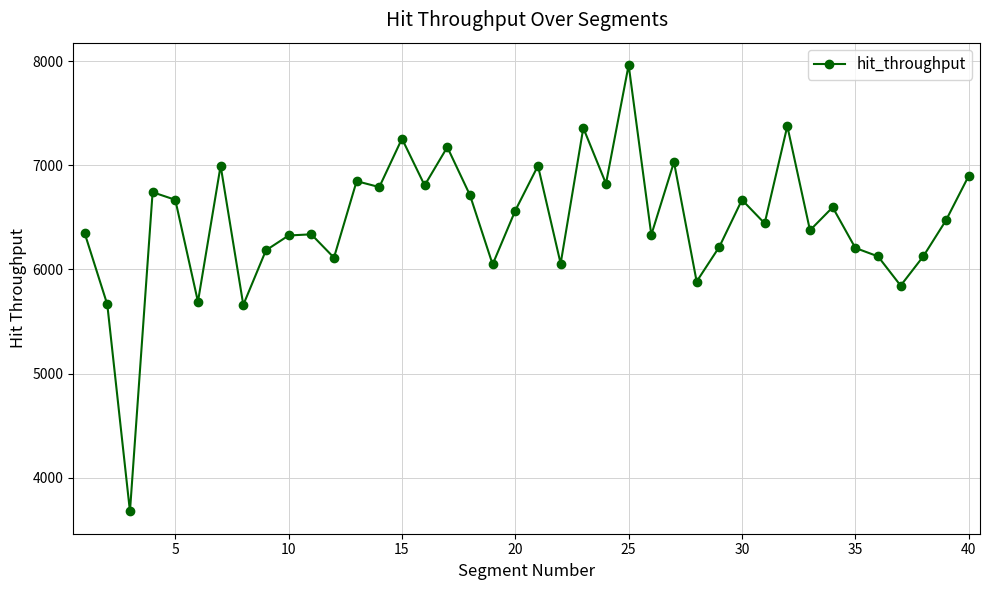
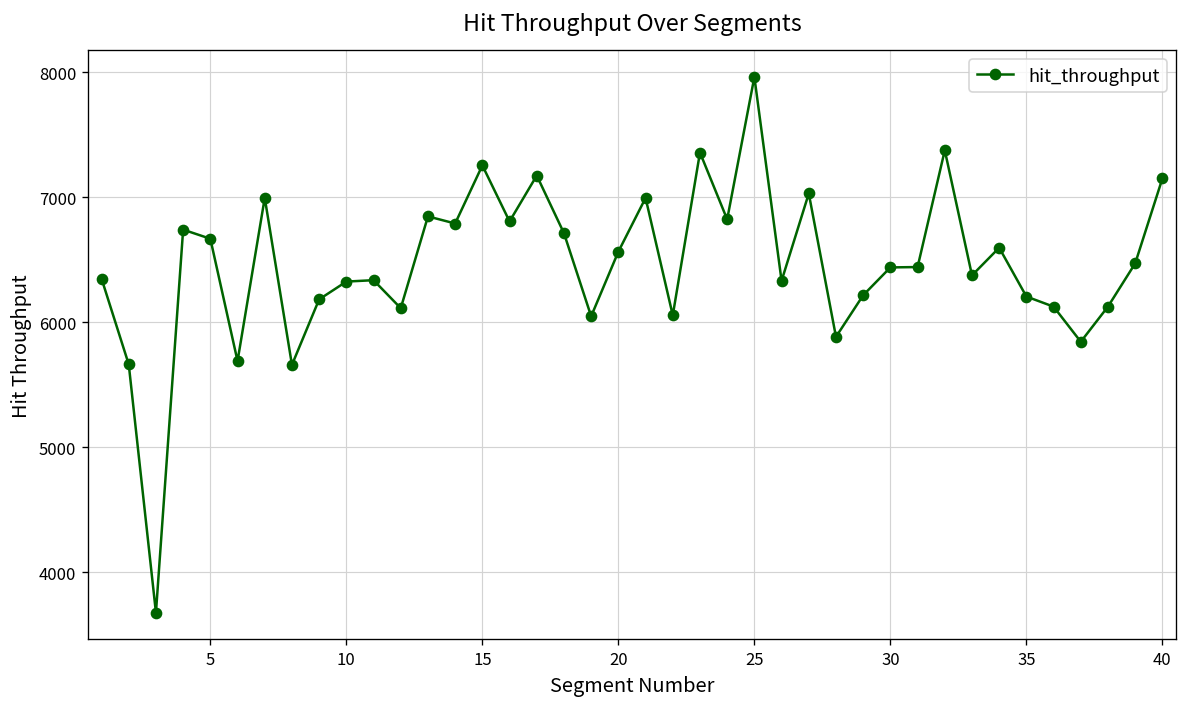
  {
    "5": 6670,
    "10": 6330,
    "15": 7260,
    "20": 6570,
    "25": 7960,
-   "30": 6670,
+   "30": 6440,
    "35": 6210,
-   "40": 6900
+   "40": 7150
  }
